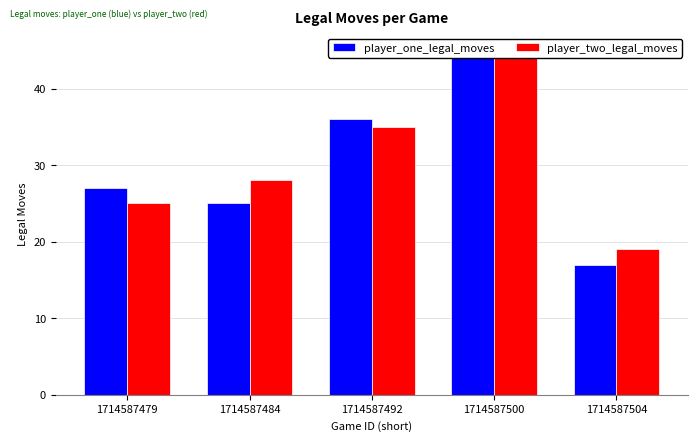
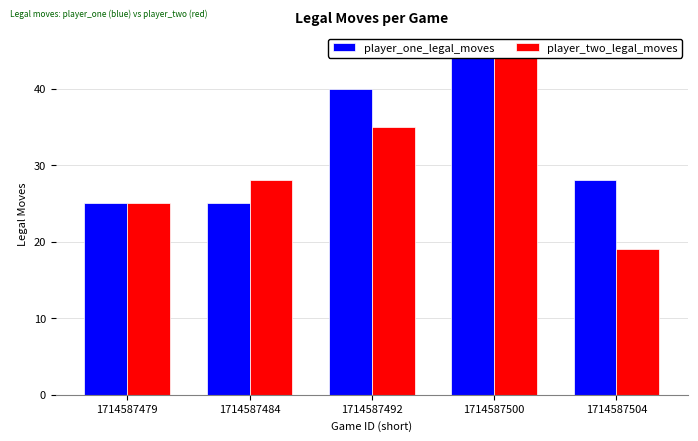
  {
    "player_one_legal_moves": {
-     "1714587479": 27,
+     "1714587479": 25,
      "1714587484": 25,
-     "1714587492": 36,
-     "1714587504": 17
+     "1714587492": 40,
+     "1714587504": 28
    },
    "player_two_legal_moves": {
      "1714587479": 25,
      "1714587484": 28,
      "1714587492": 35,
      "1714587504": 19
    }
  }
